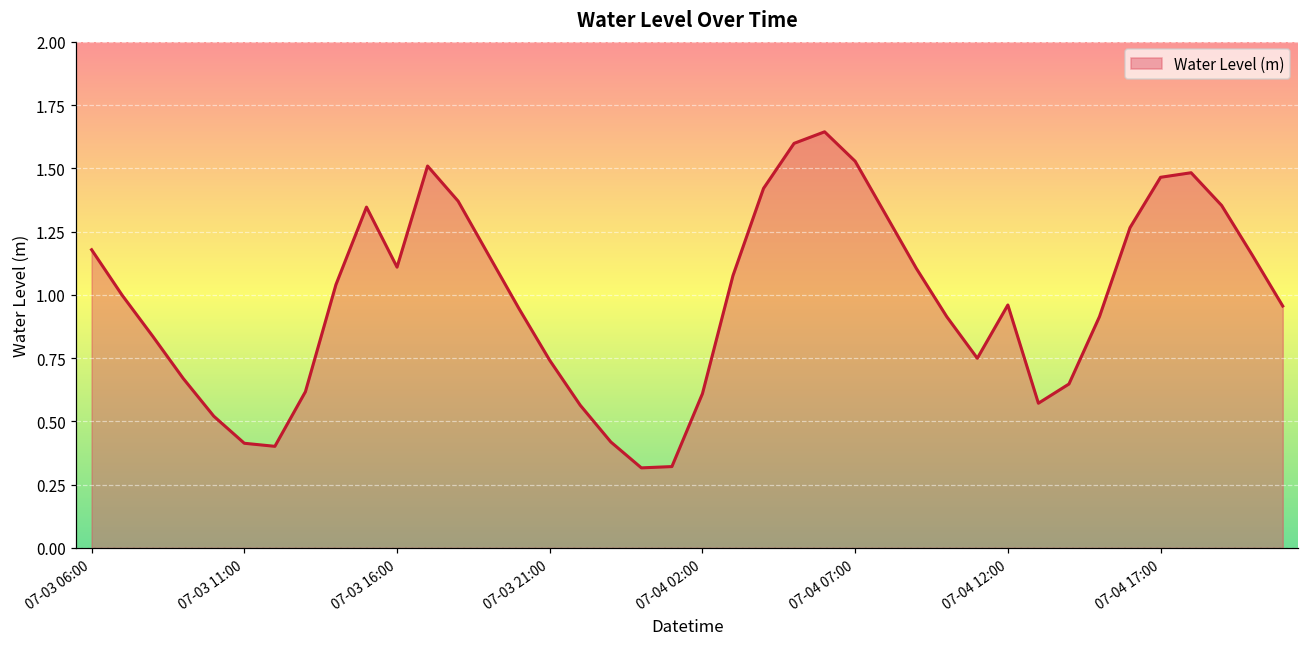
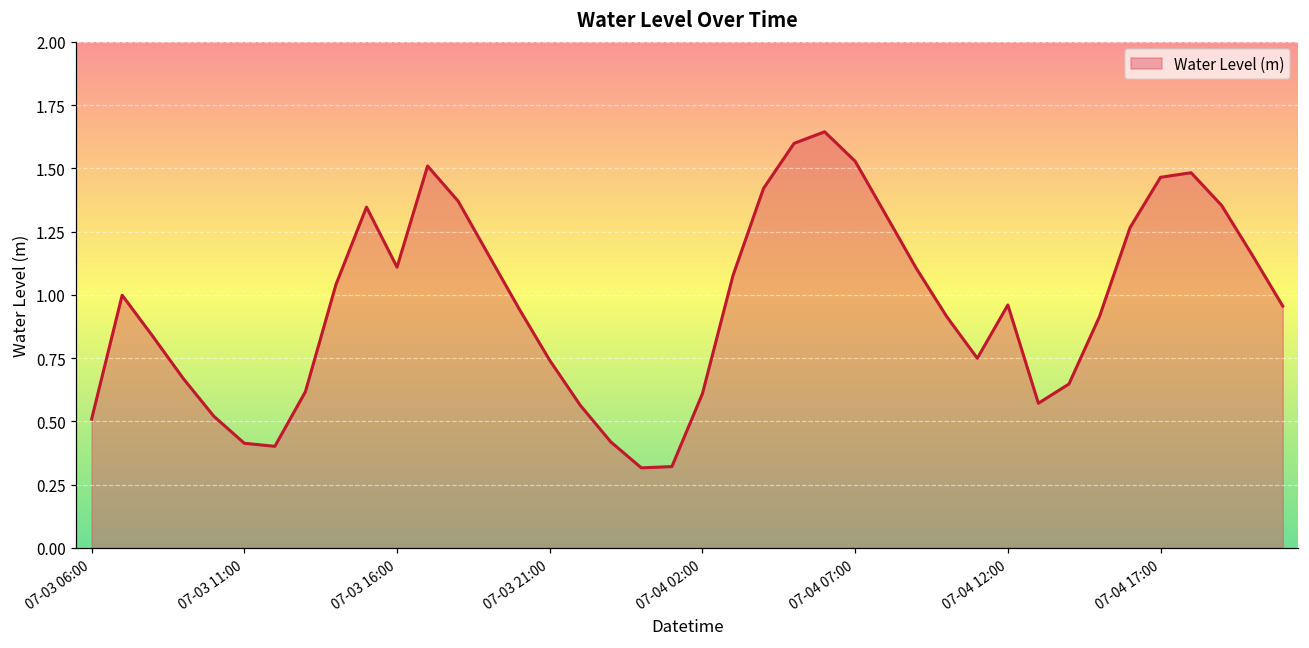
  {
-   "07-03 06:00": 1.18,
+   "07-03 06:00": 0.51,
    "07-03 11:00": 0.41,
    "07-03 16:00": 1.11,
    "07-03 21:00": 0.74,
    "07-04 02:00": 0.61,
    "07-04 07:00": 1.53,
    "07-04 12:00": 0.96,
    "07-04 17:00": 1.46
  }
